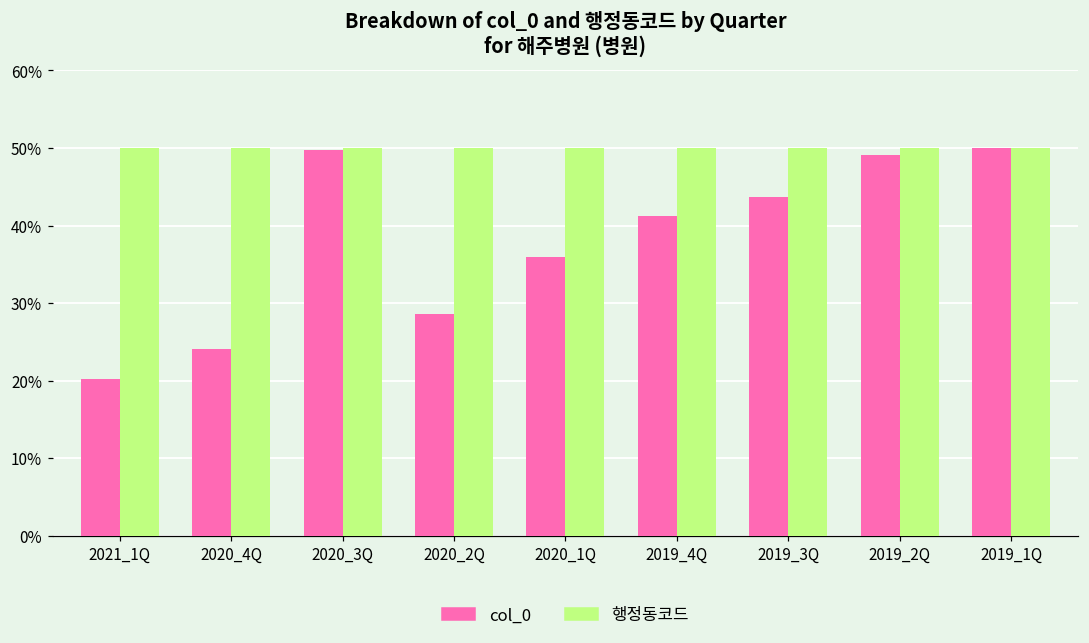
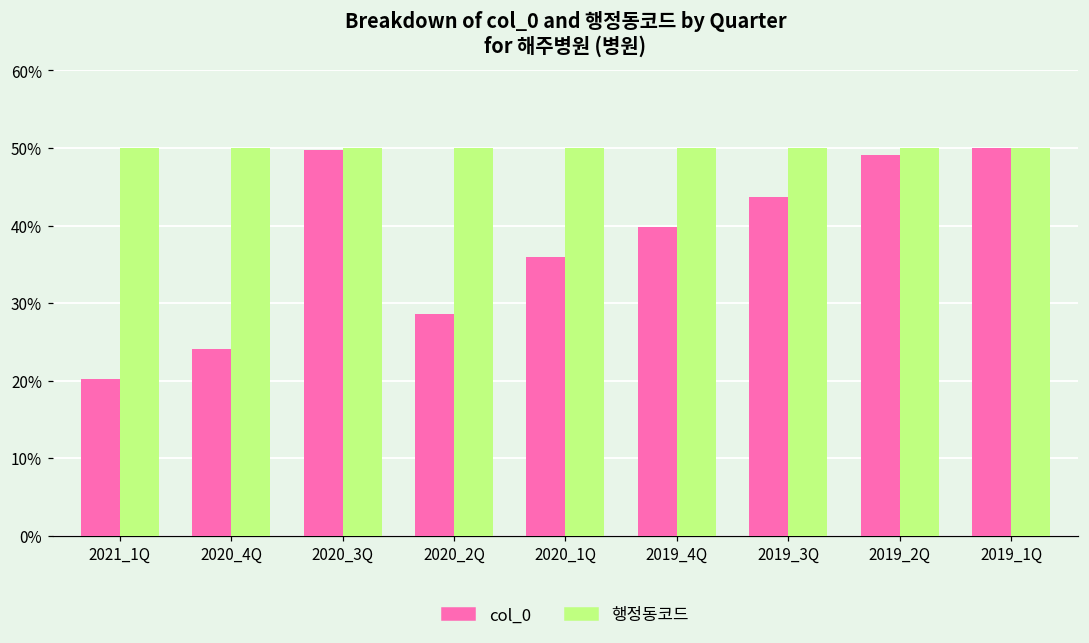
  {
    "col_0": {
      "2021_1Q": "20%",
      "2020_4Q": "24%",
      "2020_3Q": "50%",
      "2020_2Q": "29%",
      "2020_1Q": "36%",
-     "2019_4Q": "41%",
+     "2019_4Q": "40%",
      "2019_3Q": "44%",
      "2019_2Q": "49%",
      "2019_1Q": "50%"
    },
    "행정동코드": {
      "2021_1Q": "50%",
      "2020_4Q": "50%",
      "2020_3Q": "50%",
      "2020_2Q": "50%",
      "2020_1Q": "50%",
      "2019_4Q": "50%",
      "2019_3Q": "50%",
      "2019_2Q": "50%",
      "2019_1Q": "50%"
    }
  }
